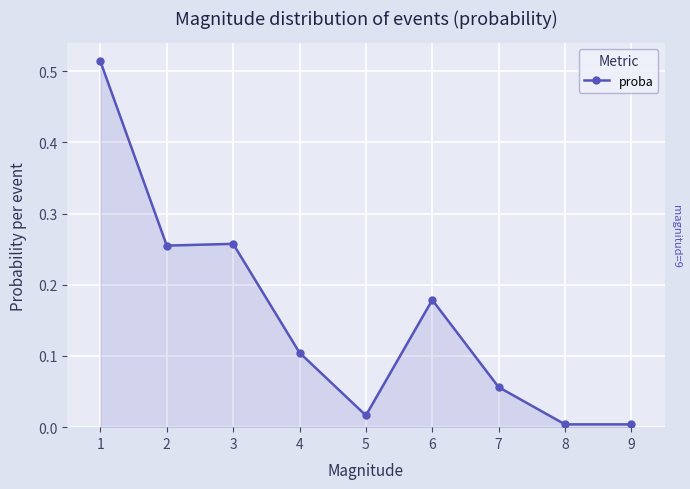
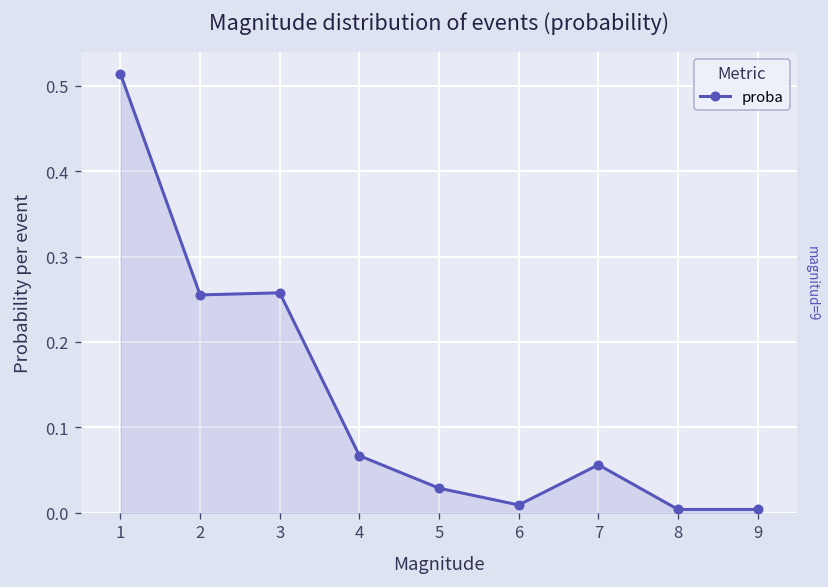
  {
    "1": 0.51,
    "2": 0.26,
    "3": 0.26,
-   "4": 0.10,
-   "5": 0.02,
-   "6": 0.18,
+   "4": 0.07,
+   "5": 0.03,
+   "6": 0.01,
    "7": 0.06,
    "8": 0.00,
    "9": 0.00
  }
